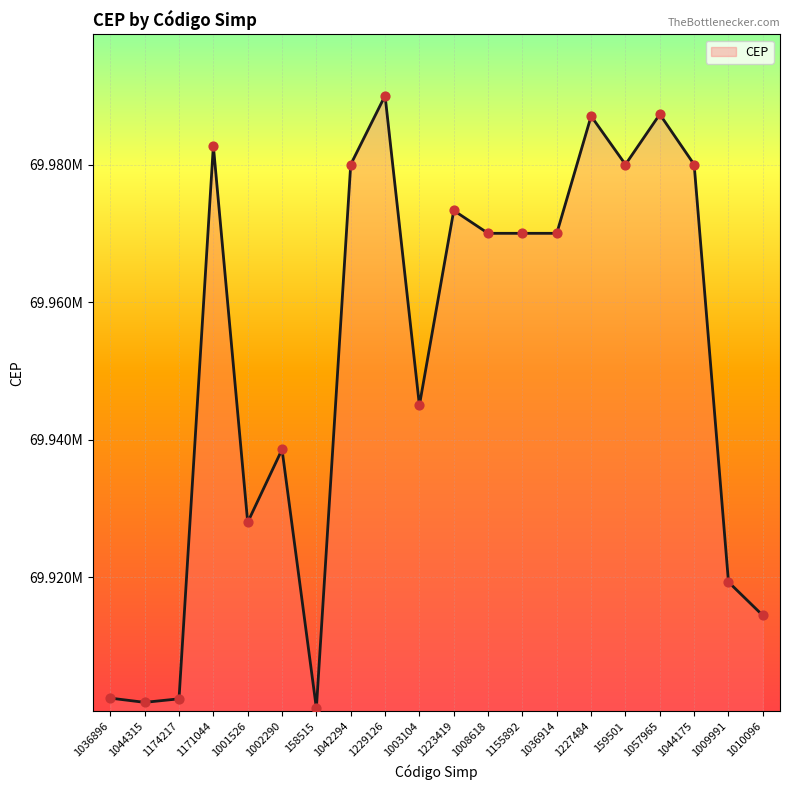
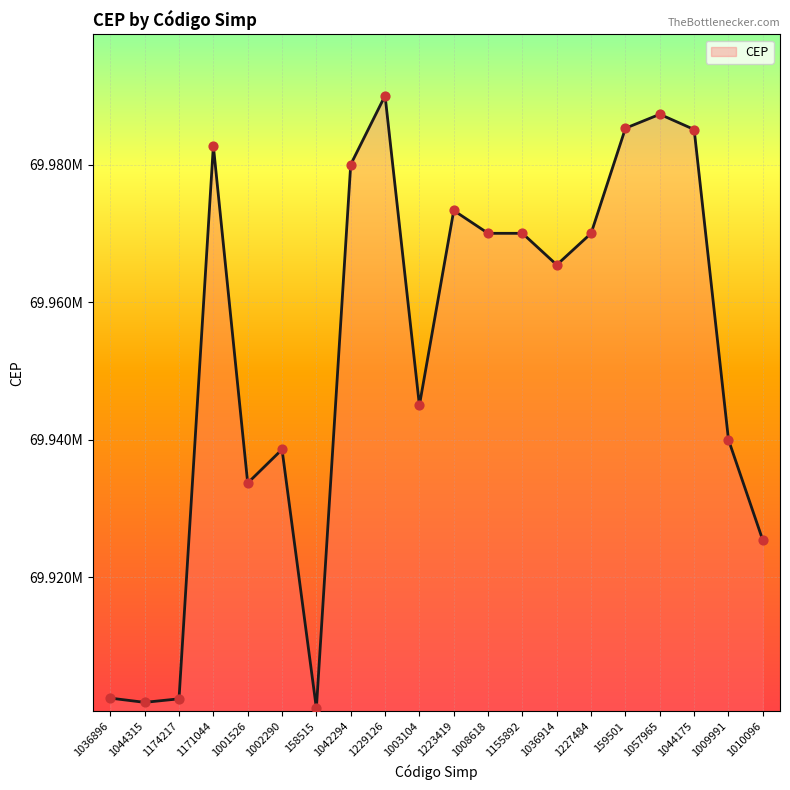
  {
    "1036896": 69902000,
    "1044315": 69902000,
    "1174217": 69902000,
    "1171044": 69983000,
-   "1001526": 69928000,
+   "1001526": 69934000,
    "1002290": 69939000,
    "158515": 69901000,
    "1042294": 69980000,
    "1229126": 69990000,
    "1003104": 69945000,
    "1223419": 69973000,
    "1008618": 69970000,
    "1155892": 69970000,
-   "1036914": 69970000,
-   "1227484": 69987000,
-   "159501": 69980000,
+   "1036914": 69965000,
+   "1227484": 69970000,
+   "159501": 69985000,
    "1057965": 69987000,
-   "1044175": 69980000,
-   "1009991": 69919000,
-   "1010096": 69914000
+   "1044175": 69985000,
+   "1009991": 69940000,
+   "1010096": 69925000
  }
